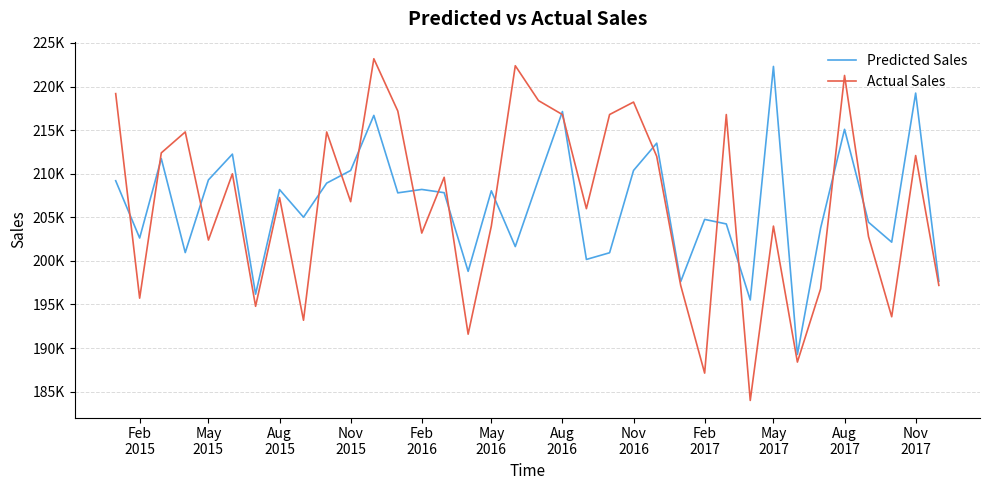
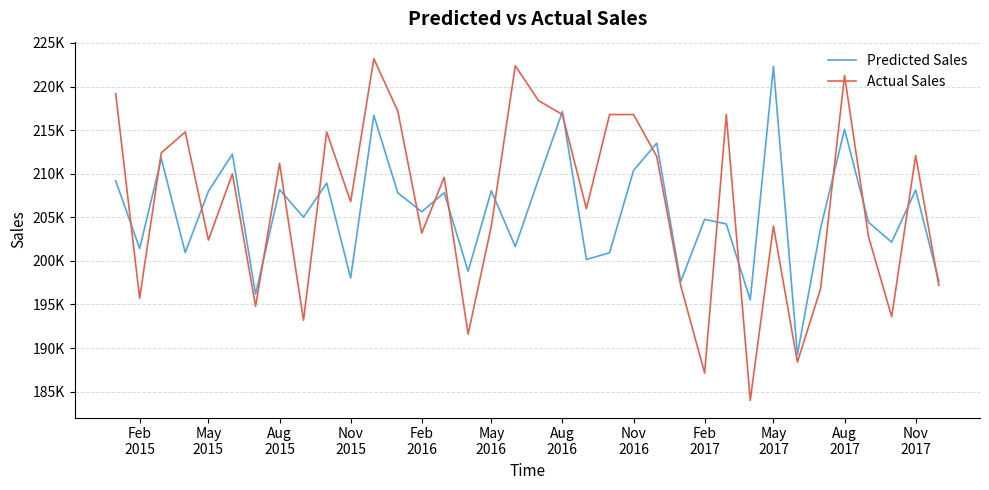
  {
    "Predicted Sales": {
-     "Feb 2015": 203000,
-     "May 2015": 209000,
+     "Feb 2015": 201000,
+     "May 2015": 208000,
      "Aug 2015": 208000,
-     "Nov 2015": 210000,
-     "Feb 2016": 208000,
+     "Nov 2015": 198000,
+     "Feb 2016": 206000,
      "May 2016": 208000,
      "Aug 2016": 217000,
      "Nov 2016": 210000,
      "Feb 2017": 205000,
      "May 2017": 222000,
      "Aug 2017": 215000,
-     "Nov 2017": 219000
+     "Nov 2017": 208000
    },
    "Actual Sales": {
      "Feb 2015": 196000,
      "May 2015": 202000,
-     "Aug 2015": 207000,
+     "Aug 2015": 211000,
      "Nov 2015": 207000,
      "Feb 2016": 203000,
      "May 2016": 204000,
      "Aug 2016": 217000,
-     "Nov 2016": 218000,
+     "Nov 2016": 217000,
      "Feb 2017": 187000,
      "May 2017": 204000,
      "Aug 2017": 221000,
      "Nov 2017": 212000
    }
  }
